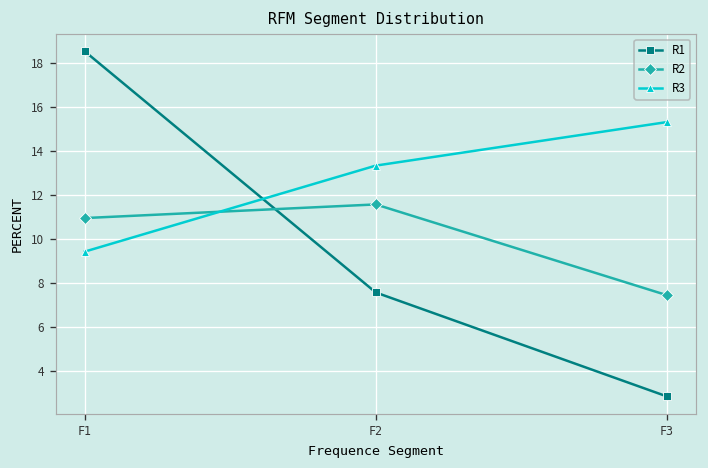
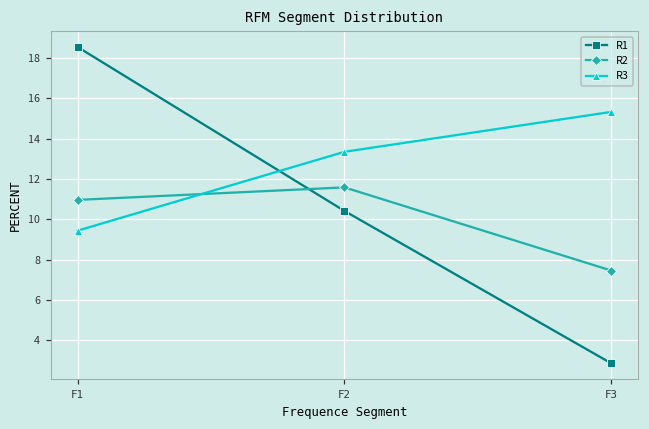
  {
    "R1": {
      "F1": 18.6,
-     "F2": 7.6,
+     "F2": 10.4,
      "F3": 2.9
    }
  }
